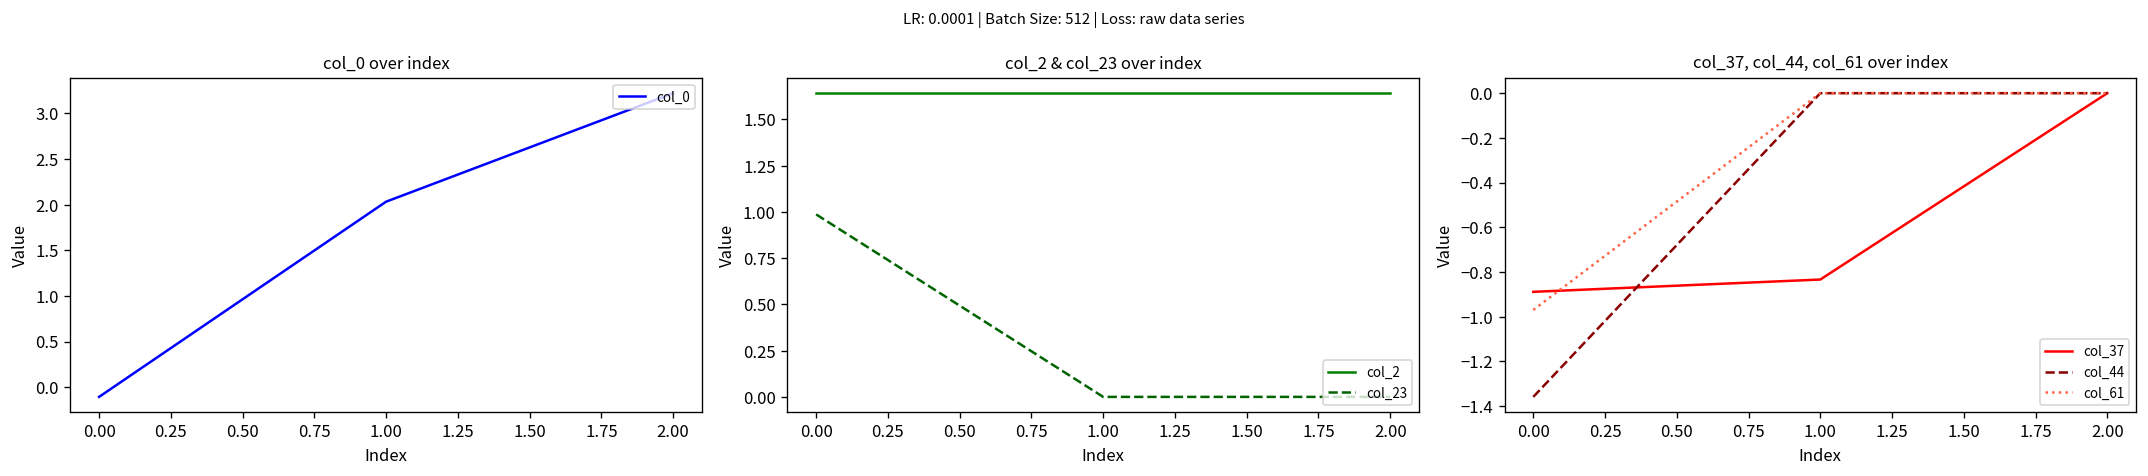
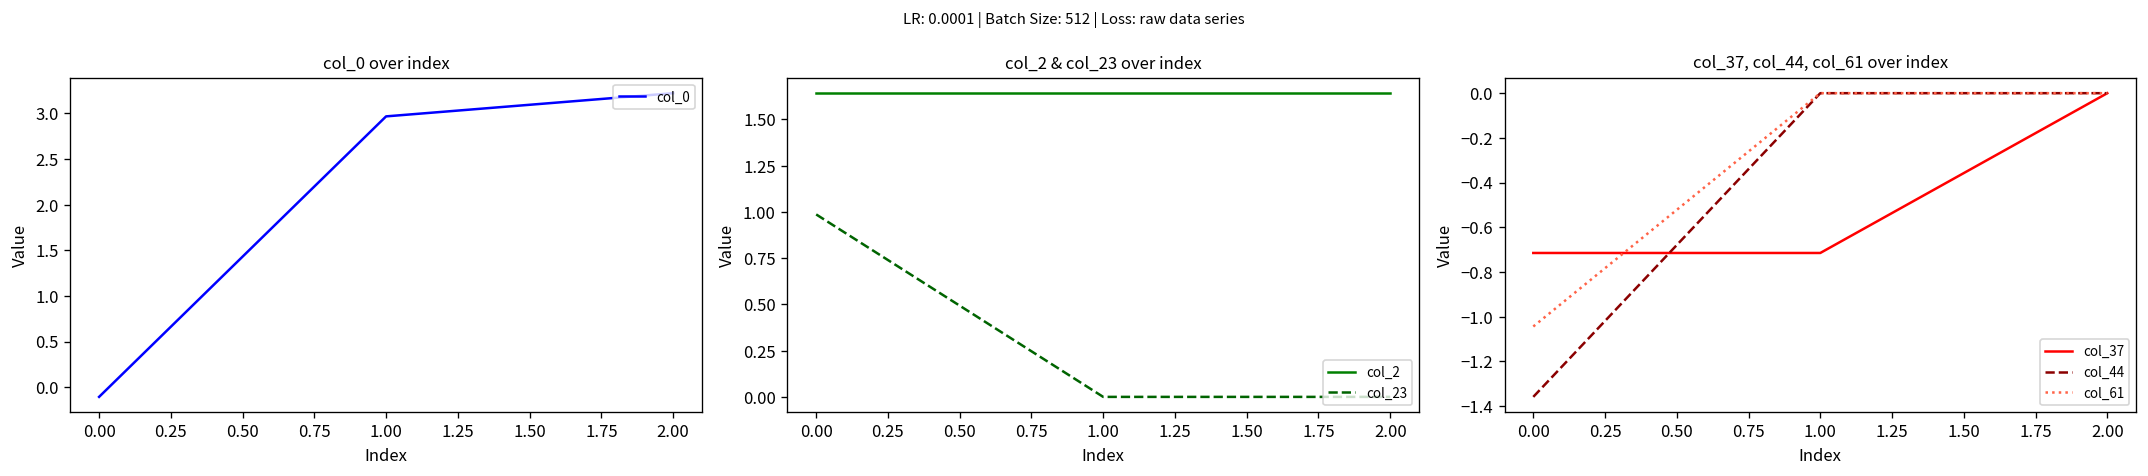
  {
    "col_0 over index": {
      "0.00": -0.1,
-     "1.00": 2.0
+     "1.00": 3.0
    },
    "col_37, col_44, col_61 over index": {
      "col_37": {
-       "0.00": -0.89,
-       "1.00": -0.83
+       "0.00": -0.71,
+       "1.00": -0.71
      },
      "col_44": {
        "0.00": -1.36
      },
      "col_61": {
-       "0.00": -0.97
+       "0.00": -1.04
      }
    }
  }
